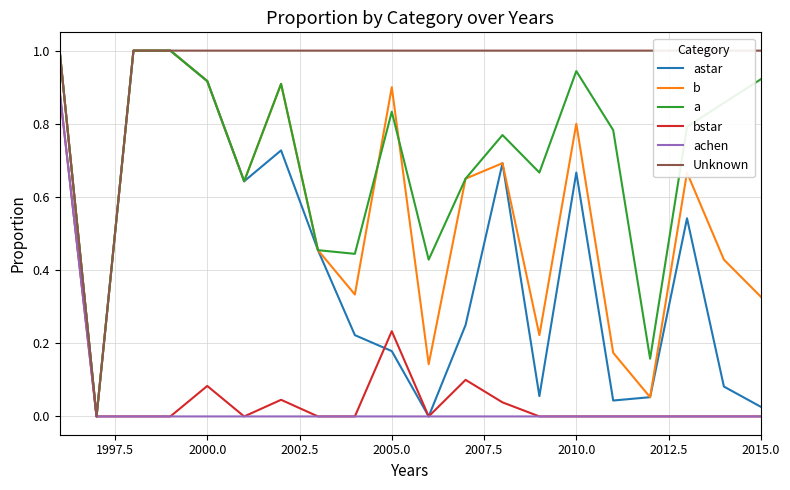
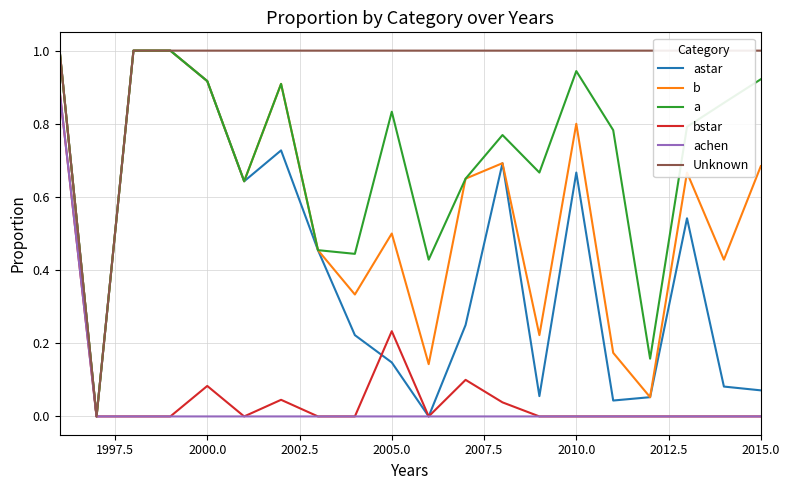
  {
    "astar": {
-     "2005.0": 0.18,
+     "2005.0": 0.15,
      "2010.0": 0.67,
-     "2015.0": 0.03
+     "2015.0": 0.07
    },
    "b": {
-     "2005.0": 0.9,
+     "2005.0": 0.5,
      "2010.0": 0.80,
-     "2015.0": 0.33
+     "2015.0": 0.68
    },
    "a": {
      "2005.0": 0.83,
      "2010.0": 0.94,
      "2015.0": 0.92
    },
    "bstar": {
      "2000.0": 0.08,
      "2005.0": 0.23
    },
    "achen": {
      "2000.0": 0.00,
      "2005.0": 0.00
    },
    "Unknown": {
      "2000.0": 1.00,
      "2005.0": 1.00,
      "2010.0": 1.00,
      "2015.0": 1.00
    }
  }
